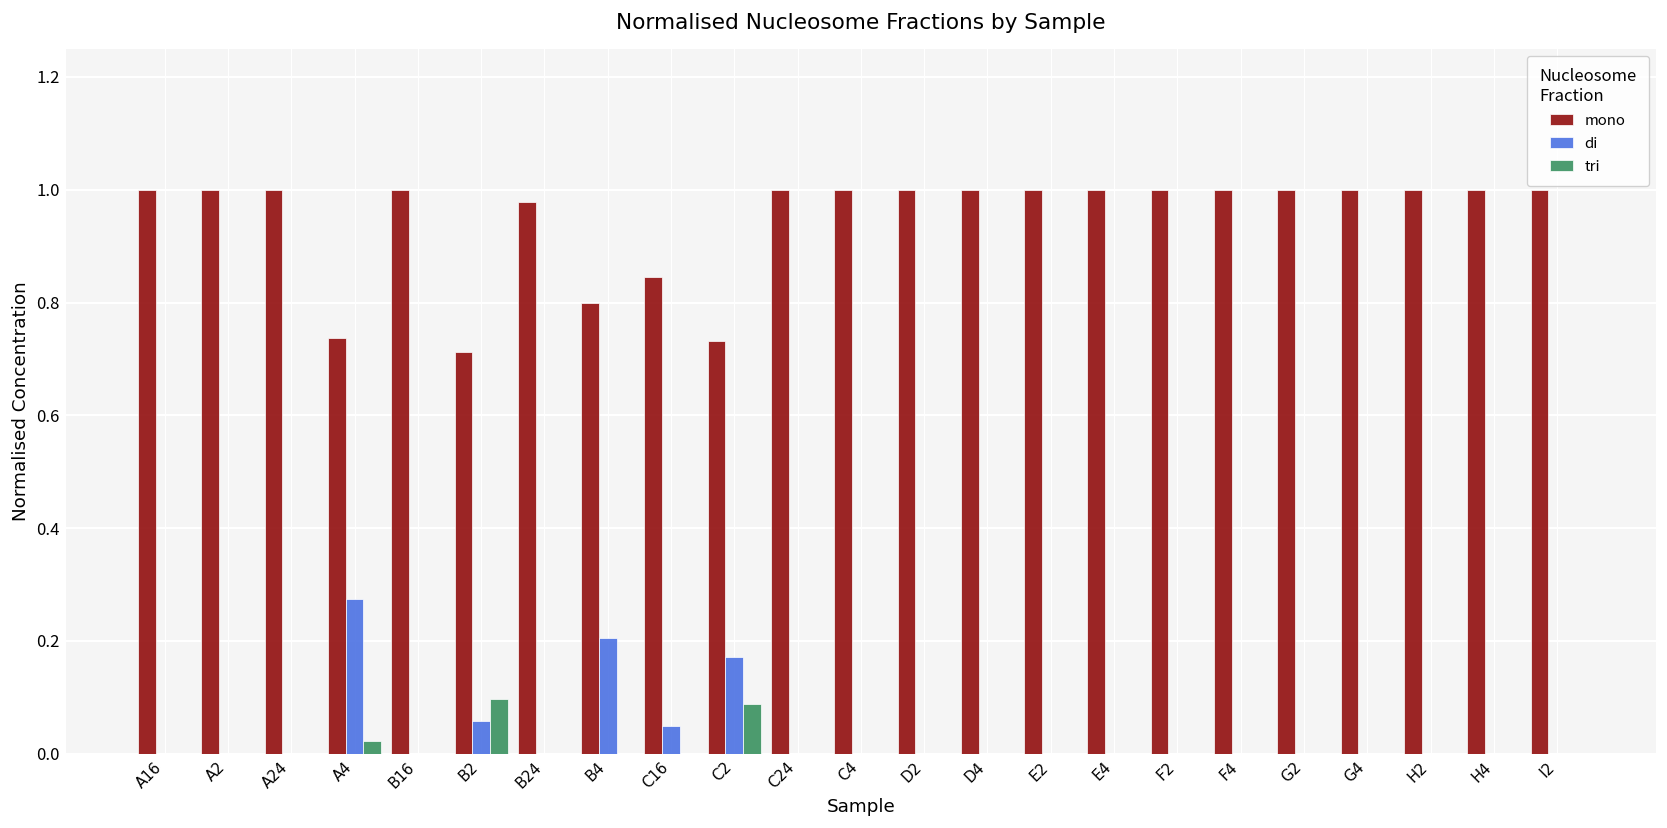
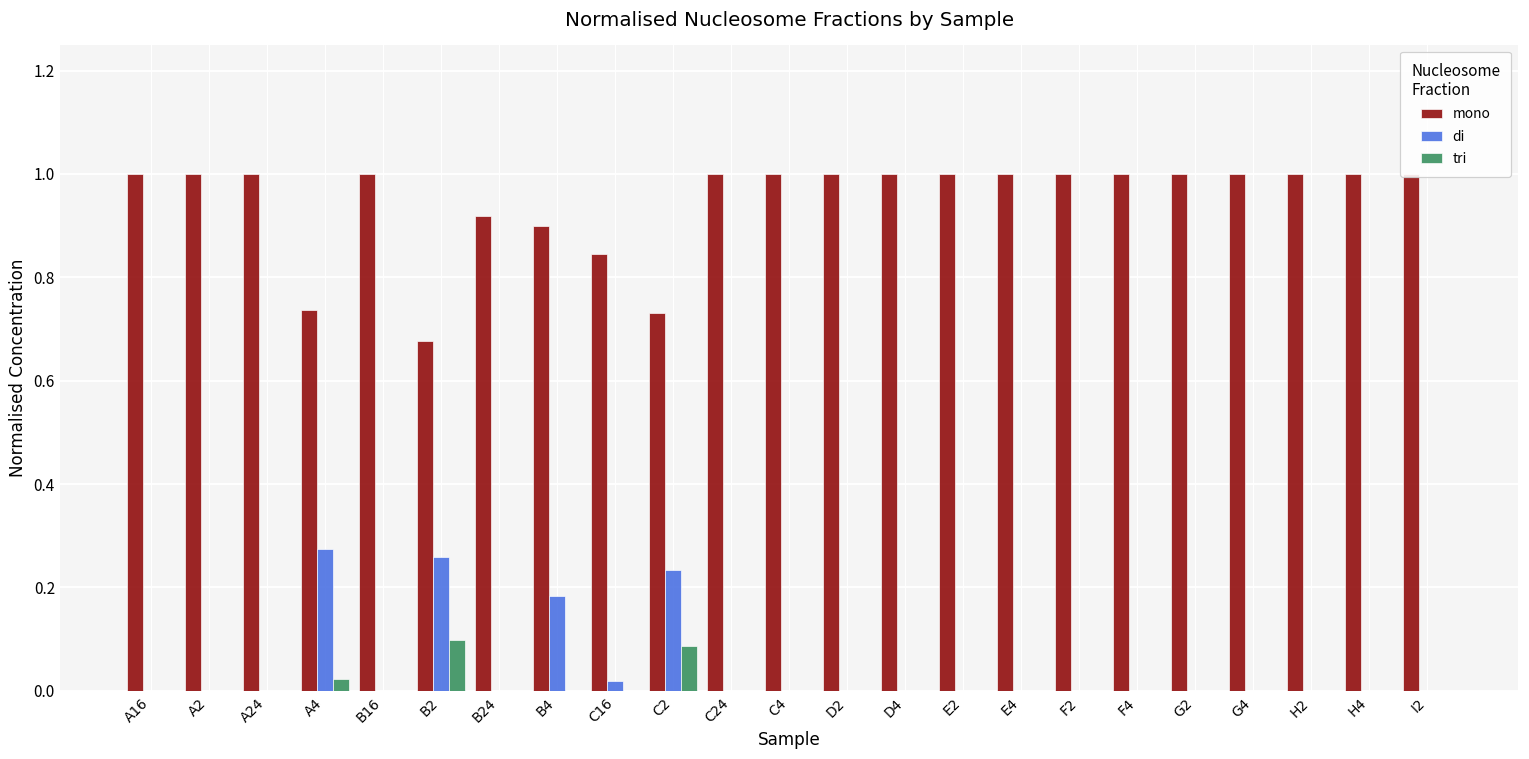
  {
    "mono": {
      "A16": 1.00,
      "A2": 1.00,
      "A24": 1.00,
      "A4": 0.74,
      "B16": 1.00,
-     "B2": 0.71,
-     "B24": 0.98,
-     "B4": 0.8,
+     "B2": 0.68,
+     "B24": 0.92,
+     "B4": 0.9,
      "C16": 0.85,
      "C2": 0.73,
      "C24": 1.00,
      "C4": 1.00,
      "D2": 1.00,
      "D4": 1.00,
      "E2": 1.00,
      "E4": 1.00,
      "F2": 1.00,
      "F4": 1.00,
      "G2": 1.00,
      "G4": 1.00,
      "H2": 1.00,
      "H4": 1.00
    },
    "di": {
      "A16": 0.00,
      "A2": 0.00,
      "A24": 0.00,
      "A4": 0.27,
      "B16": 0.00,
-     "B2": 0.06,
+     "B2": 0.26,
      "B24": 0.00,
-     "B4": 0.21,
-     "C16": 0.05,
-     "C2": 0.17,
+     "B4": 0.18,
+     "C16": 0.02,
+     "C2": 0.23,
      "C24": 0.00,
      "C4": 0.00,
      "D2": 0.00,
      "D4": 0.00,
      "E2": 0.00,
      "E4": 0.00,
      "F2": 0.00,
      "F4": 0.00,
      "G2": 0.00,
      "G4": 0.00,
      "H2": 0.00,
      "H4": 0.00,
      "I2": 0.00
    },
    "tri": {
      "A16": 0.00,
      "A2": 0.00,
      "A24": 0.00,
      "A4": 0.02,
      "B16": 0.00,
      "B2": 0.10,
      "B24": 0.00,
      "B4": 0.00,
      "C16": 0.00,
      "C2": 0.09,
      "C24": 0.00,
      "C4": 0.00,
      "D2": 0.00,
      "D4": 0.00,
      "E2": 0.00,
      "E4": 0.00,
      "F2": 0.00,
      "F4": 0.00,
      "G2": 0.00,
      "G4": 0.00,
      "H2": 0.00,
      "H4": 0.00,
      "I2": 0.00
    }
  }
